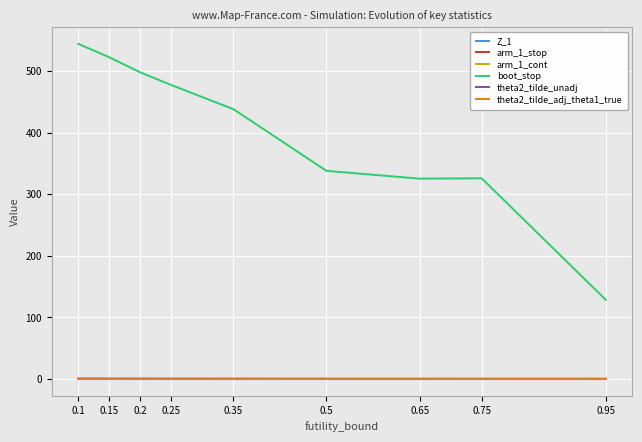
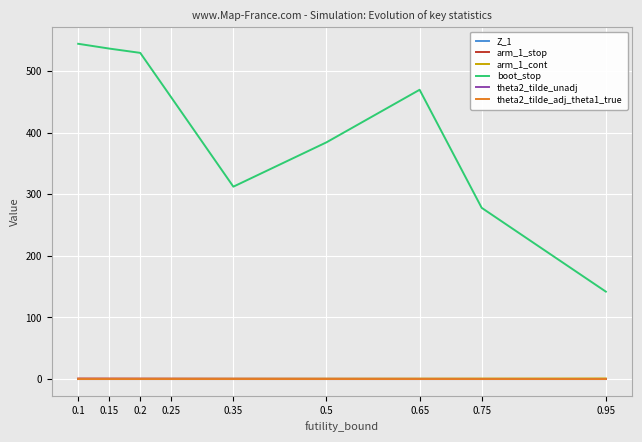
  {
    "theta2_tilde_adj_theta1_true": {
      "0.1": 0,
      "0.15": 0,
      "0.2": 0,
      "0.25": 0,
      "0.35": 0,
      "0.5": 0,
      "0.65": 0,
      "0.75": 0,
      "0.95": 0
    },
    "boot_stop": {
      "0.1": 540,
-     "0.15": 520,
-     "0.2": 500,
-     "0.25": 480,
-     "0.35": 440,
-     "0.5": 340,
-     "0.65": 330,
-     "0.75": 330,
-     "0.95": 130
+     "0.15": 540,
+     "0.2": 530,
+     "0.25": 460,
+     "0.35": 310,
+     "0.5": 380,
+     "0.65": 470,
+     "0.75": 280,
+     "0.95": 140
    }
  }
